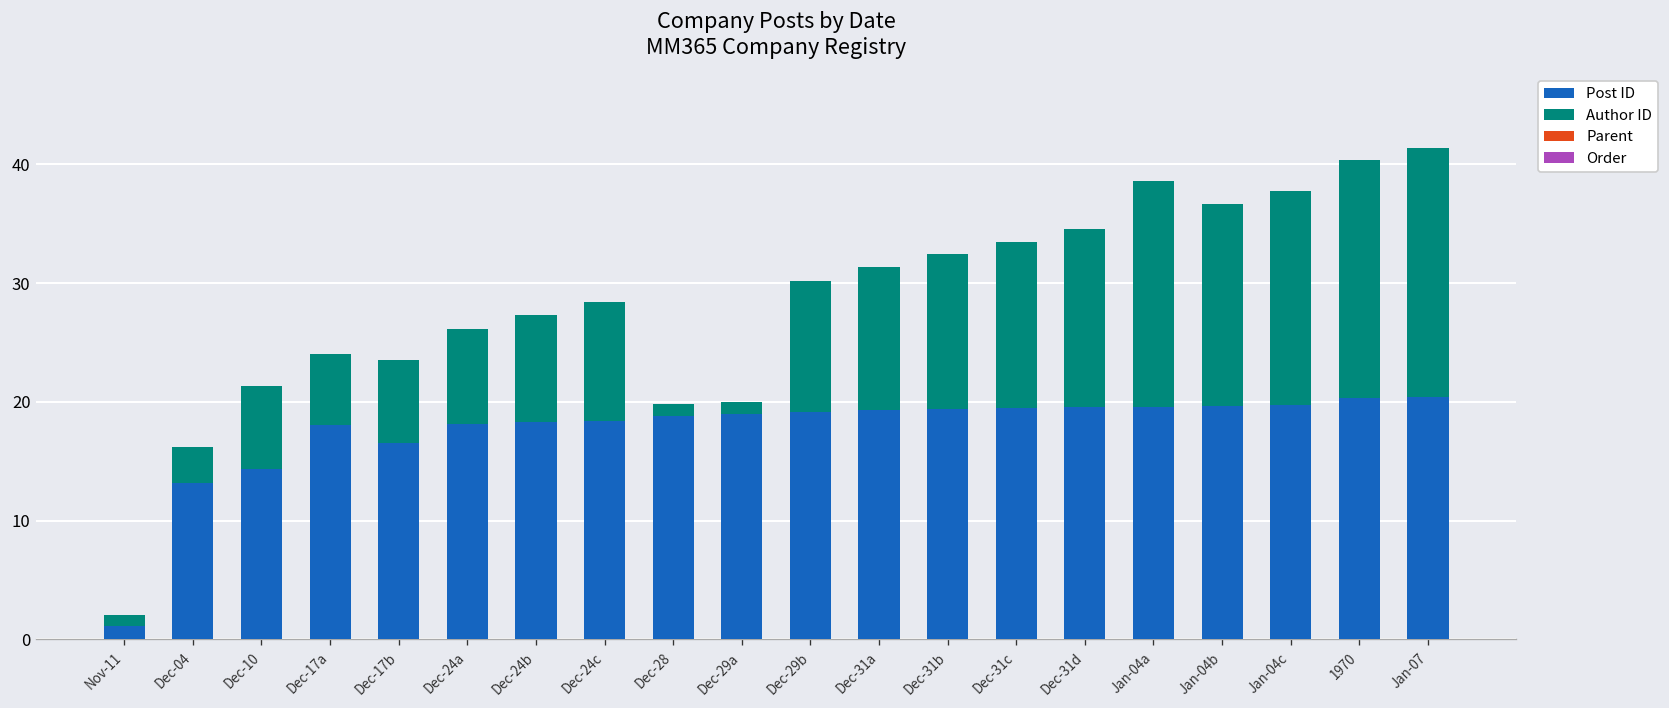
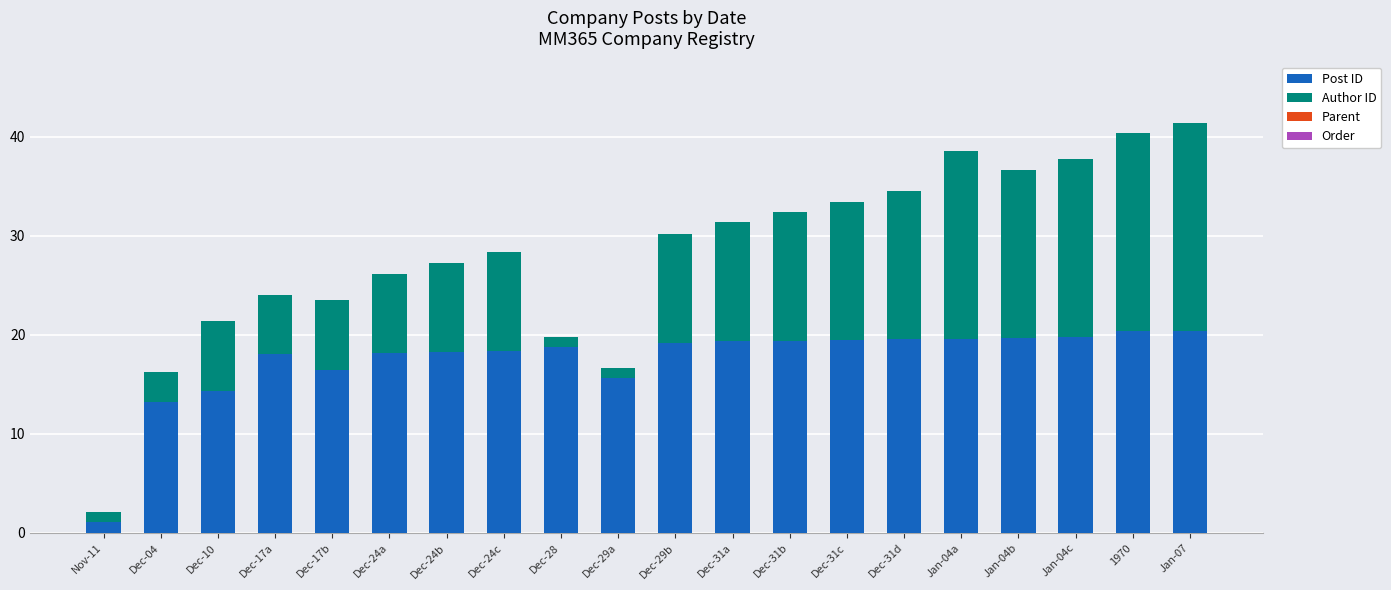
  {
    "Post ID": {
      "Nov-11": 1,
      "Dec-04": 13,
      "Dec-10": 14,
      "Dec-17a": 18,
      "Dec-17b": 17,
      "Dec-24a": 18,
      "Dec-24b": 18,
      "Dec-24c": 18,
      "Dec-28": 19,
-     "Dec-29a": 19,
+     "Dec-29a": 16,
      "Dec-29b": 19,
      "Dec-31a": 19,
      "Dec-31b": 19,
      "Dec-31c": 19,
      "Dec-31d": 20,
      "Jan-04a": 20,
      "Jan-04b": 20,
      "Jan-04c": 20,
      "1970": 20,
      "Jan-07": 20
    }
  }
